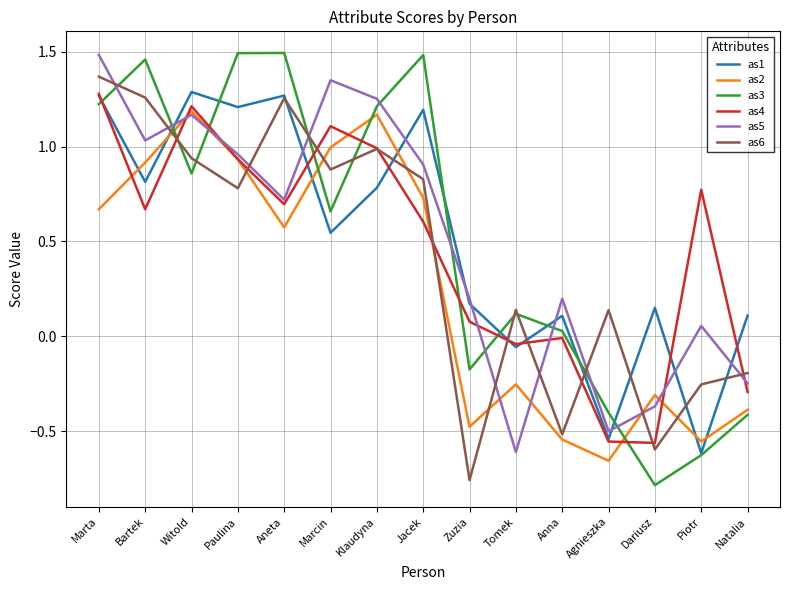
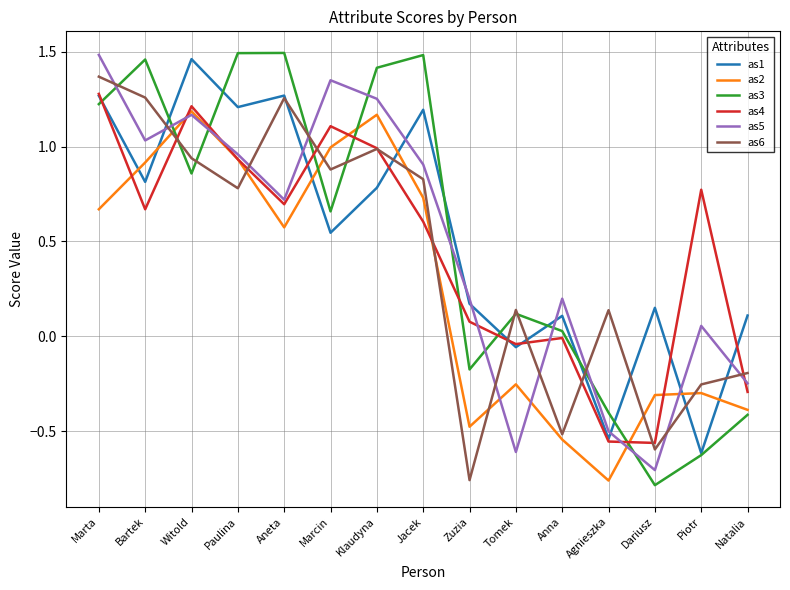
  {
    "as1": {
      "Bartek": 0.81,
-     "Witold": 1.29,
+     "Witold": 1.46,
      "Paulina": 1.21,
      "Aneta": 1.27,
      "Marcin": 0.55,
      "Klaudyna": 0.78,
      "Jacek": 1.19,
      "Zuzia": 0.17,
      "Tomek": -0.06,
      "Anna": 0.11,
      "Agnieszka": -0.54,
      "Dariusz": 0.15,
      "Natalia": 0.11
    },
    "as2": {
      "Marta": 0.67,
      "Bartek": 0.92,
      "Witold": 1.19,
      "Aneta": 0.57,
      "Marcin": 1.00,
      "Klaudyna": 1.17,
      "Jacek": 0.73,
      "Zuzia": -0.48,
      "Tomek": -0.25,
      "Anna": -0.54,
-     "Agnieszka": -0.66,
+     "Agnieszka": -0.76,
      "Dariusz": -0.31,
-     "Piotr": -0.55,
+     "Piotr": -0.30,
      "Natalia": -0.39
    },
    "as3": {
      "Marta": 1.22,
      "Bartek": 1.46,
      "Witold": 0.86,
      "Paulina": 1.49,
      "Aneta": 1.49,
      "Marcin": 0.66,
-     "Klaudyna": 1.21,
+     "Klaudyna": 1.42,
      "Jacek": 1.48,
      "Zuzia": -0.17,
      "Tomek": 0.12,
      "Anna": 0.03,
      "Agnieszka": -0.40,
      "Dariusz": -0.78,
      "Natalia": -0.41
    },
    "as4": {
      "Bartek": 0.67,
      "Witold": 1.21,
      "Aneta": 0.70,
      "Marcin": 1.11,
      "Jacek": 0.60,
      "Zuzia": 0.08,
      "Tomek": -0.04,
      "Anna": -0.01,
      "Agnieszka": -0.55,
      "Dariusz": -0.56,
      "Piotr": 0.77,
      "Natalia": -0.29
    },
    "as5": {
      "Marta": 1.48,
      "Bartek": 1.03,
      "Witold": 1.17,
      "Paulina": 0.96,
      "Aneta": 0.72,
      "Marcin": 1.35,
      "Klaudyna": 1.25,
      "Jacek": 0.91,
      "Zuzia": 0.20,
      "Tomek": -0.61,
      "Anna": 0.20,
      "Agnieszka": -0.50,
-     "Dariusz": -0.37,
+     "Dariusz": -0.71,
      "Piotr": 0.05,
      "Natalia": -0.25
    },
    "as6": {
      "Marta": 1.37,
      "Bartek": 1.26,
      "Witold": 0.94,
      "Paulina": 0.78,
      "Aneta": 1.25,
      "Marcin": 0.88,
      "Jacek": 0.83,
      "Zuzia": -0.76,
      "Tomek": 0.14,
      "Anna": -0.52,
      "Agnieszka": 0.14,
      "Dariusz": -0.60,
      "Piotr": -0.25,
      "Natalia": -0.19
    }
  }
